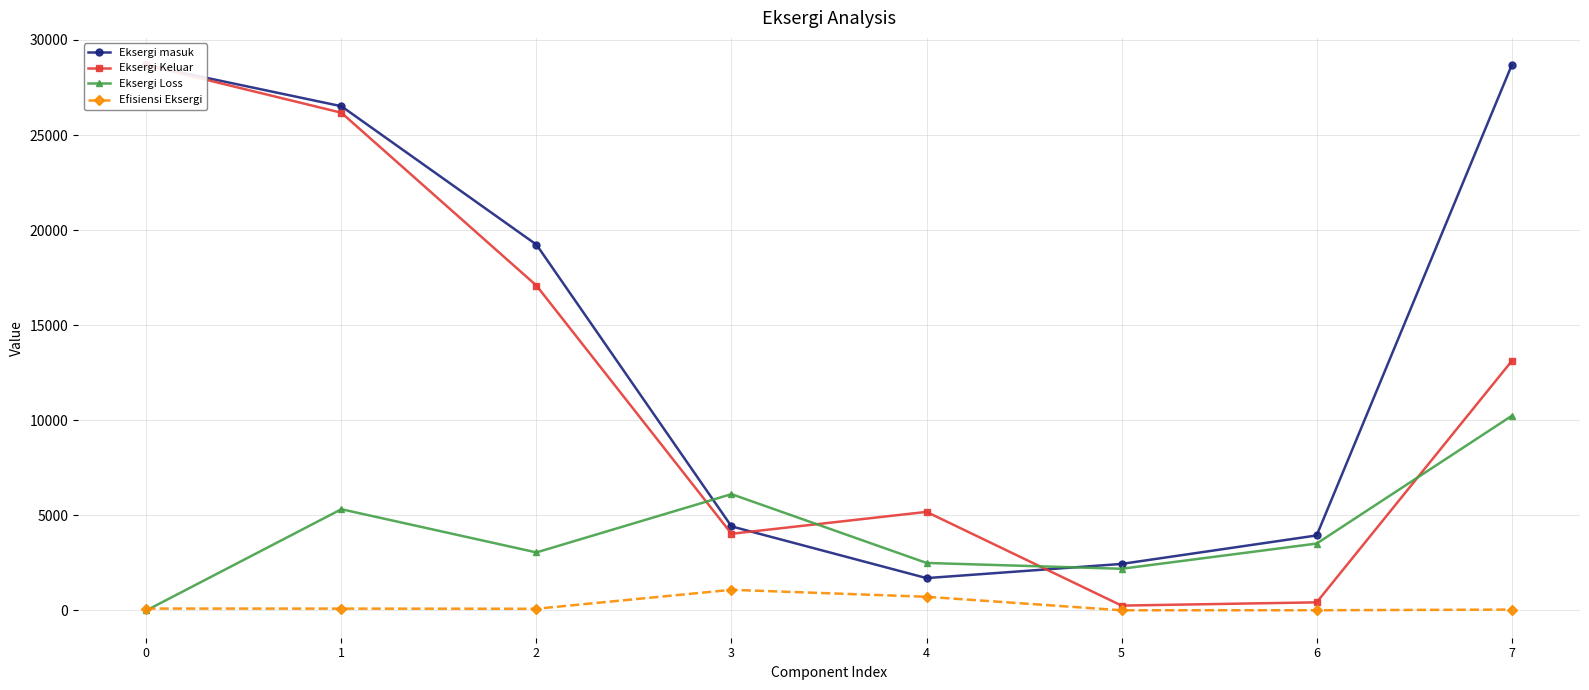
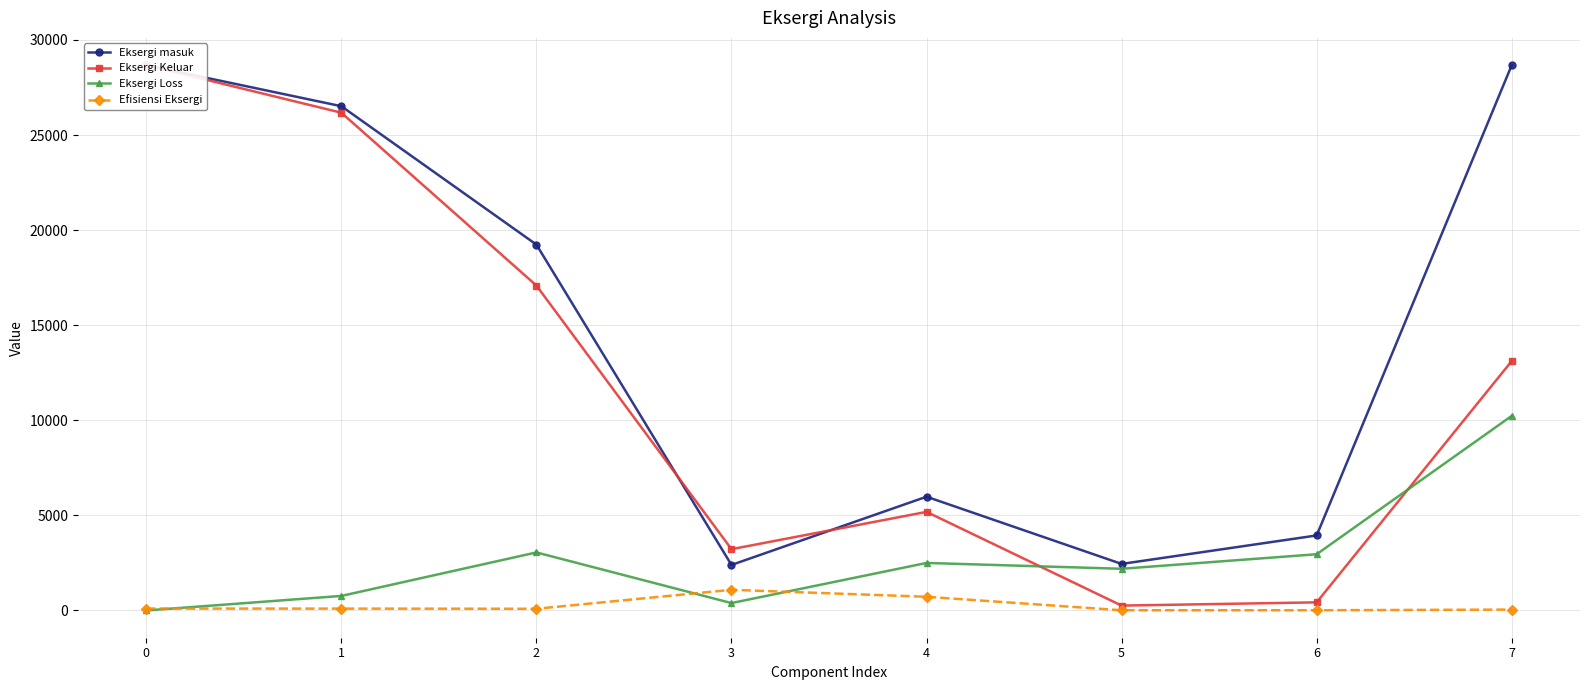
  {
    "Eksergi masuk": {
      "1": 26500,
      "2": 19200,
-     "3": 4400,
-     "4": 1700,
+     "3": 2400,
+     "4": 6000,
      "5": 2400,
      "6": 3900,
      "7": 28700
    },
    "Eksergi Keluar": {
      "1": 26200,
      "2": 17100,
-     "3": 4000,
+     "3": 3200,
      "4": 5200,
      "5": 300,
      "6": 400,
      "7": 13100
    },
    "Eksergi Loss": {
-     "1": 5300,
+     "1": 800,
      "2": 3100,
-     "3": 6100,
+     "3": 400,
      "4": 2500,
      "5": 2200,
-     "6": 3500,
+     "6": 3000,
      "7": 10200
    },
    "Efisiensi Eksergi": {
      "1": 100,
      "2": 100,
      "3": 1100,
      "4": 700,
      "5": 0,
      "6": 0,
      "7": 0
    }
  }
